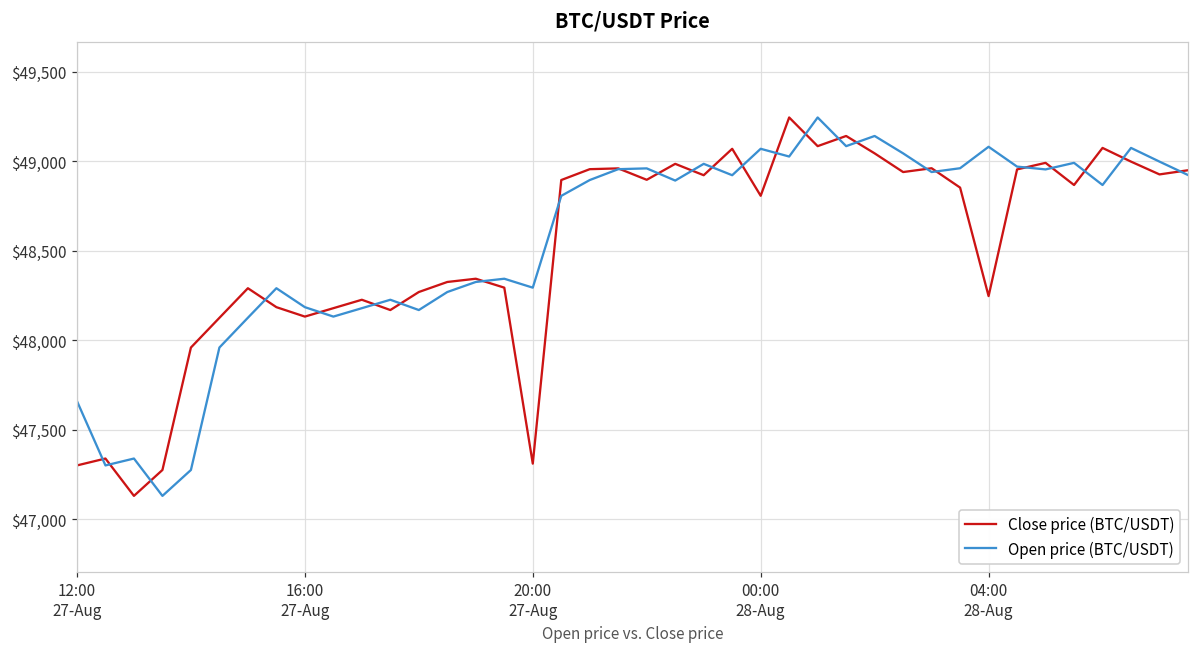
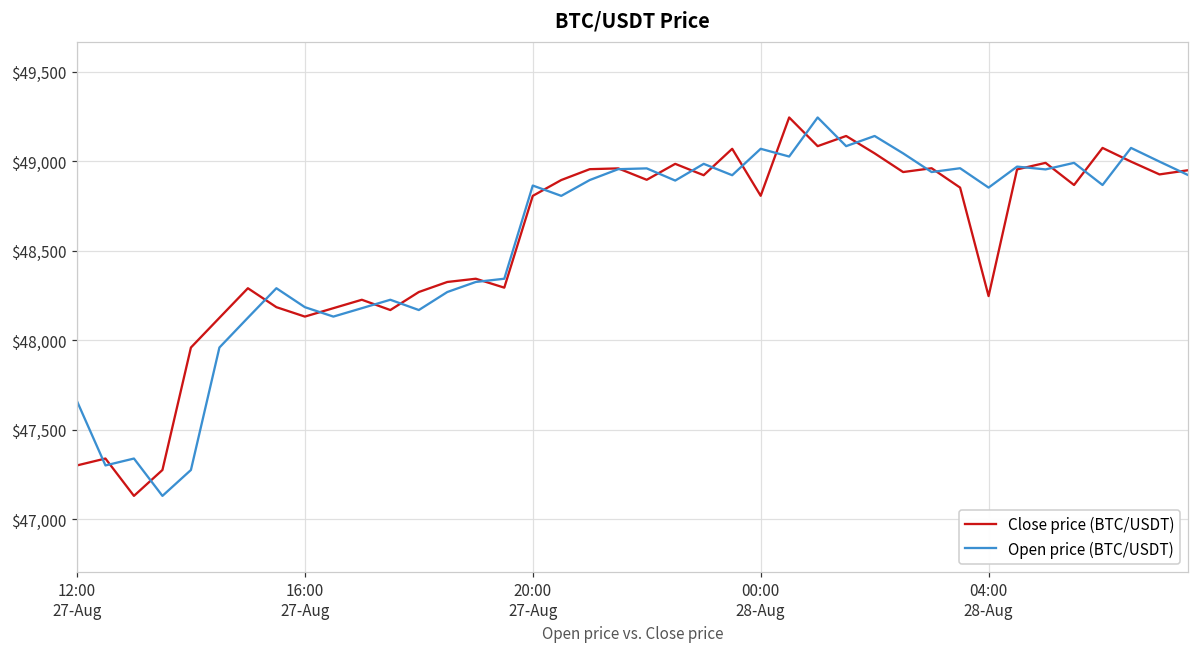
  {
    "Close price (BTC/USDT)": {
      "12:00 27-Aug": "$47,300",
      "16:00 27-Aug": "$48,130",
-     "20:00 27-Aug": "$47,310",
+     "20:00 27-Aug": "$48,810",
      "00:00 28-Aug": "$48,810",
      "04:00 28-Aug": "$48,250"
    },
    "Open price (BTC/USDT)": {
      "12:00 27-Aug": "$47,660",
      "16:00 27-Aug": "$48,180",
-     "20:00 27-Aug": "$48,290",
+     "20:00 27-Aug": "$48,860",
      "00:00 28-Aug": "$49,070",
-     "04:00 28-Aug": "$49,080"
+     "04:00 28-Aug": "$48,850"
    }
  }
